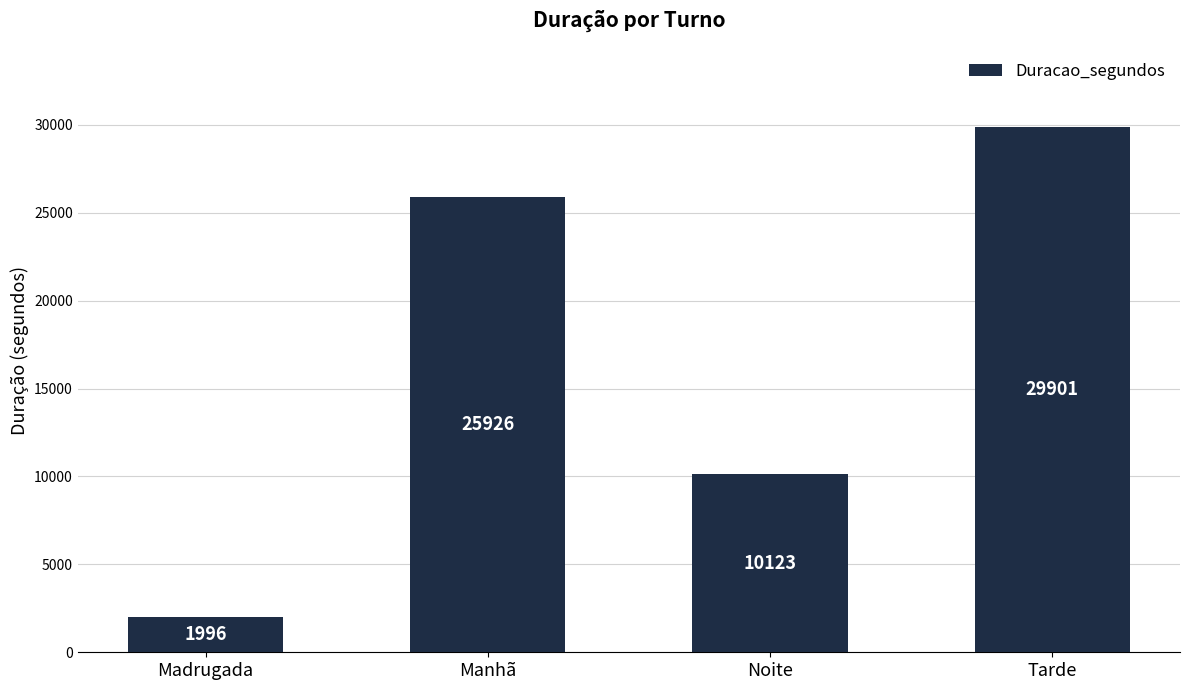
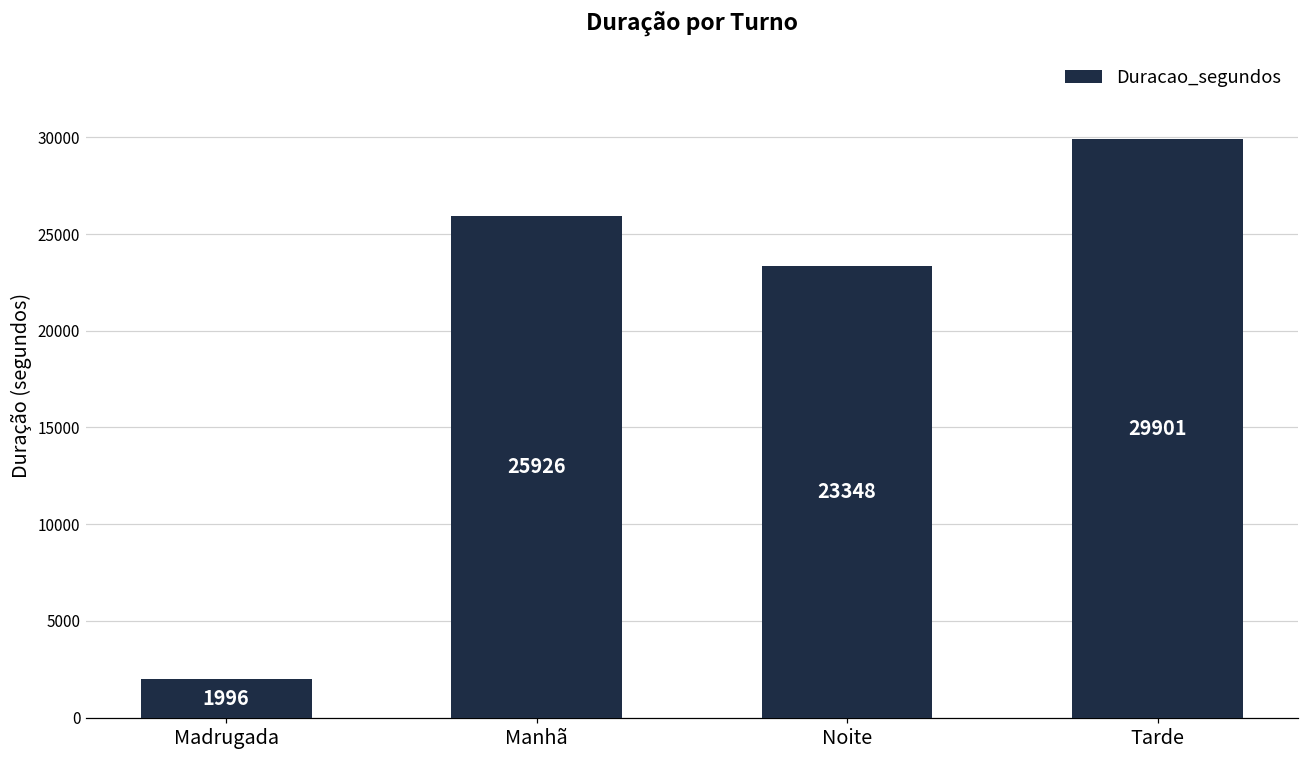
  {
    "Madrugada": 1996,
    "Manhã": 25926,
-   "Noite": 10123,
+   "Noite": 23348,
    "Tarde": 29901
  }
